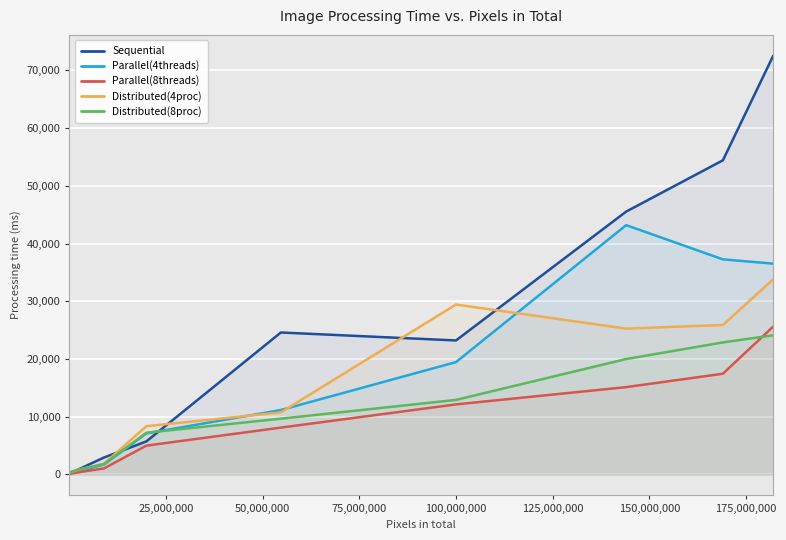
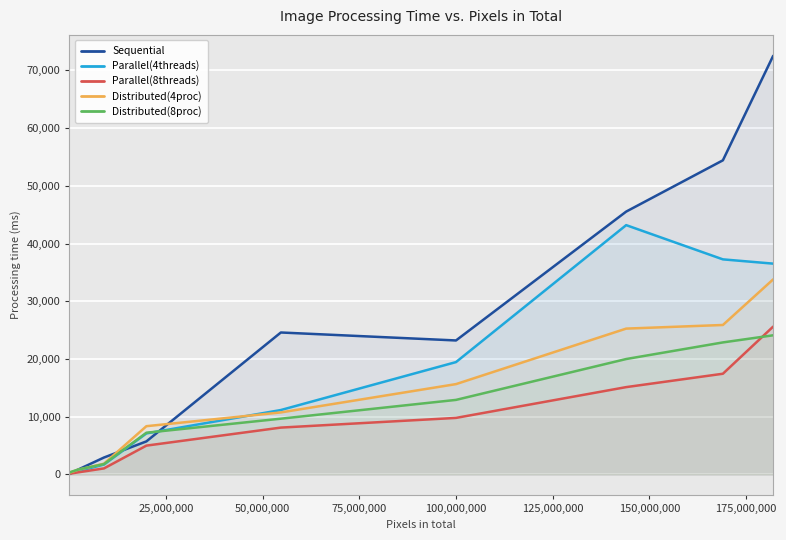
  {
    "Sequential": {
      "100,000,000": "23,000"
    },
    "Parallel(4threads)": {
      "100,000,000": "19,000"
    },
    "Parallel(8threads)": {
-     "100,000,000": "12,000"
+     "100,000,000": "10,000"
    },
    "Distributed(4proc)": {
-     "100,000,000": "29,000"
+     "100,000,000": "16,000"
    },
    "Distributed(8proc)": {
      "100,000,000": "13,000"
    }
  }
